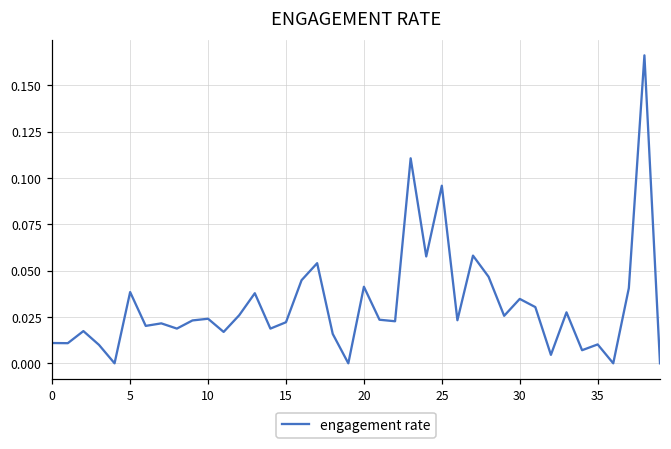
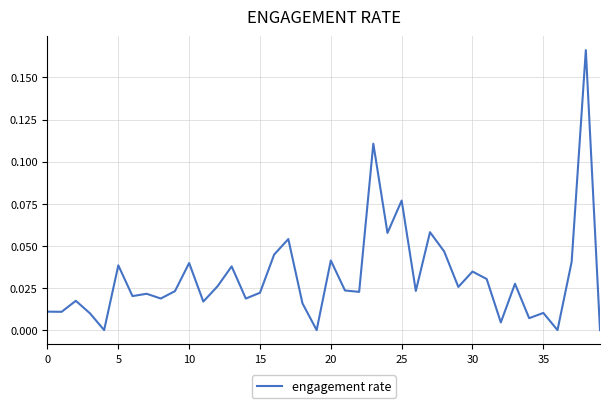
  {
    "0": 0.011,
    "5": 0.038,
-   "10": 0.024,
+   "10": 0.040,
    "15": 0.022,
    "20": 0.041,
-   "25": 0.096,
+   "25": 0.077,
    "30": 0.035,
    "35": 0.010
  }
